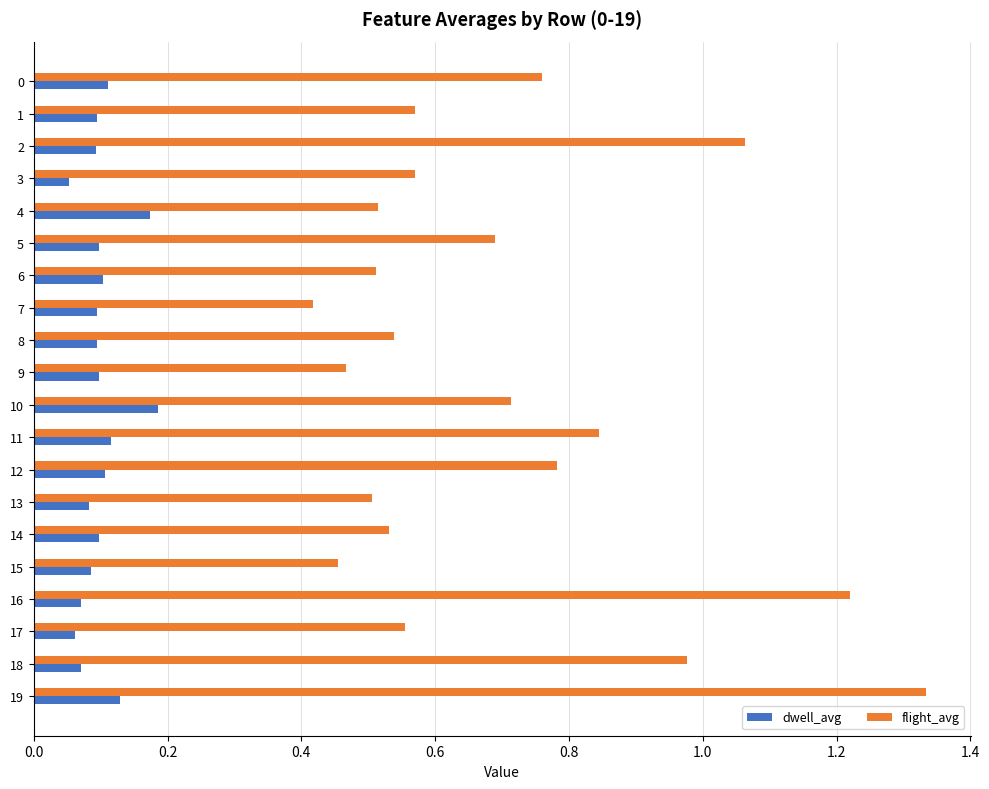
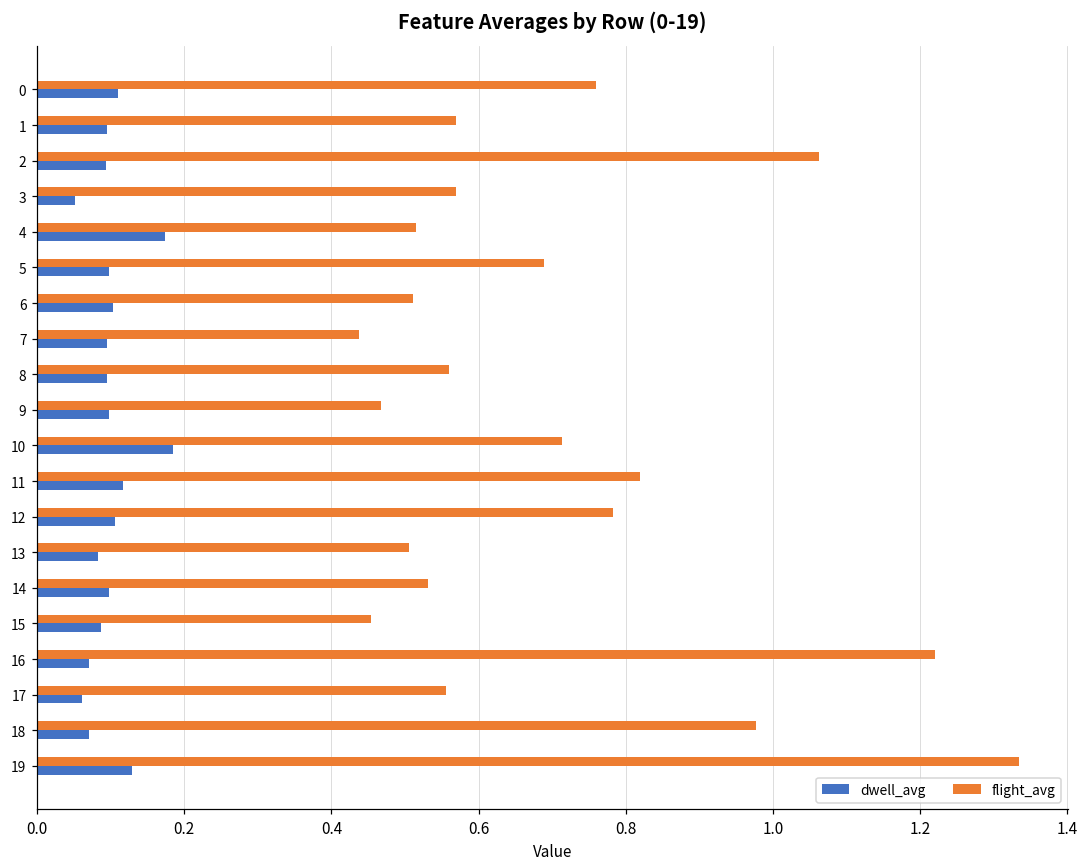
  {
    "dwell_avg": {
      "0": 0.11,
      "1": 0.09,
      "2": 0.09,
      "3": 0.05,
      "4": 0.17,
      "5": 0.10,
      "6": 0.10,
      "7": 0.10,
      "8": 0.10,
      "9": 0.10,
      "10": 0.19,
      "11": 0.12,
      "12": 0.11,
      "13": 0.08,
      "14": 0.10,
      "15": 0.09,
      "16": 0.07,
      "17": 0.06,
      "18": 0.07,
      "19": 0.13
    },
    "flight_avg": {
      "0": 0.76,
      "1": 0.57,
      "2": 1.06,
      "3": 0.57,
      "4": 0.51,
      "5": 0.69,
      "6": 0.51,
-     "7": 0.42,
-     "8": 0.54,
+     "7": 0.44,
+     "8": 0.56,
      "9": 0.47,
      "10": 0.71,
-     "11": 0.84,
+     "11": 0.82,
      "12": 0.78,
      "13": 0.51,
      "14": 0.53,
      "15": 0.45,
      "16": 1.22,
      "17": 0.56,
      "18": 0.98,
      "19": 1.33
    }
  }
